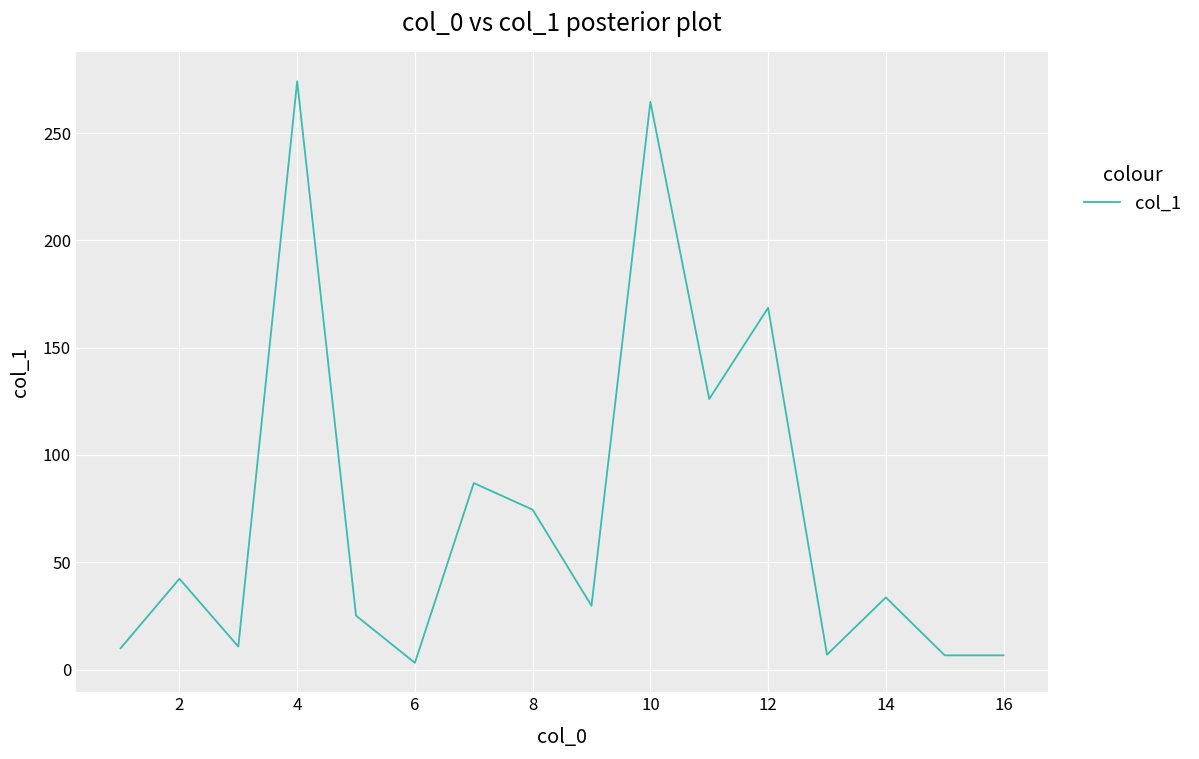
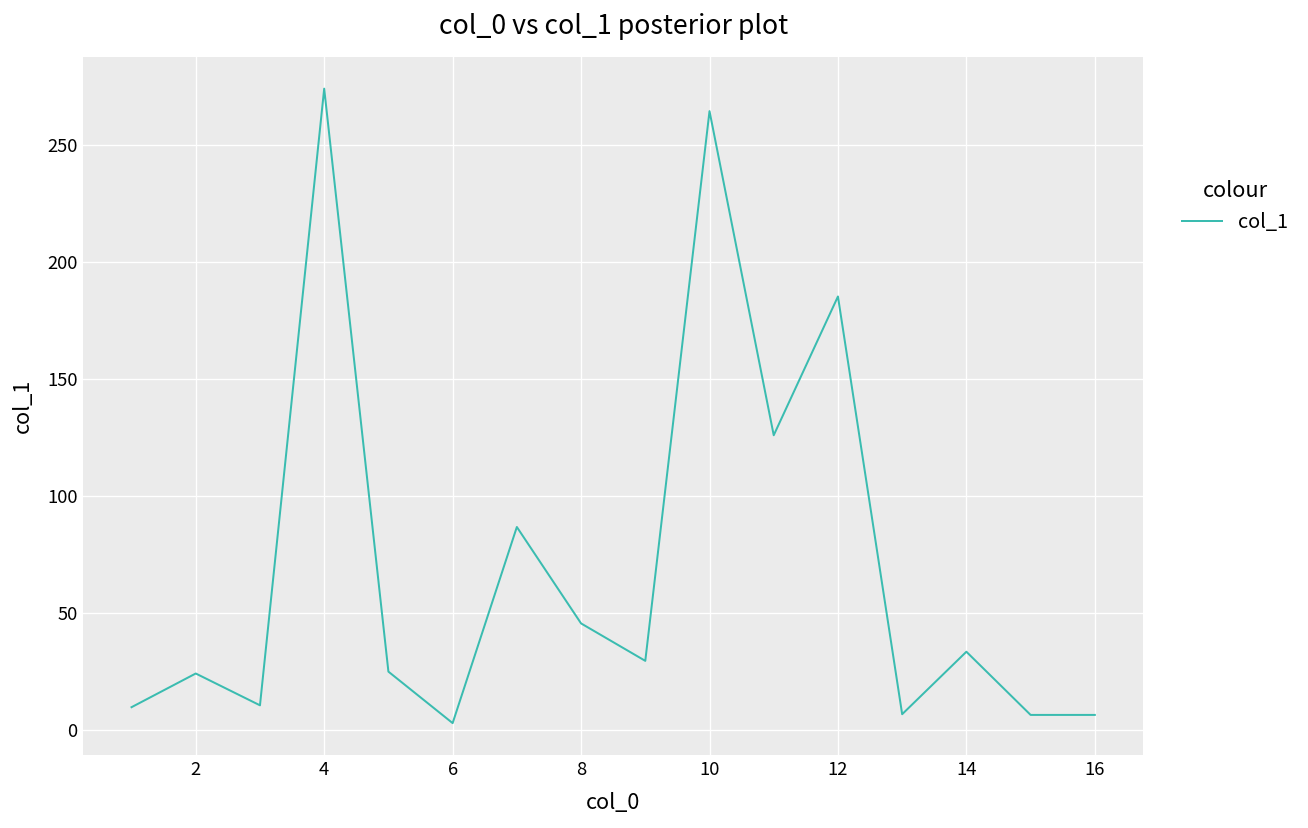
  {
-   "2": 42,
+   "2": 24,
    "4": 274,
    "6": 3,
-   "8": 75,
+   "8": 46,
    "10": 265,
-   "12": 169,
+   "12": 185,
    "14": 34,
    "16": 7
  }
